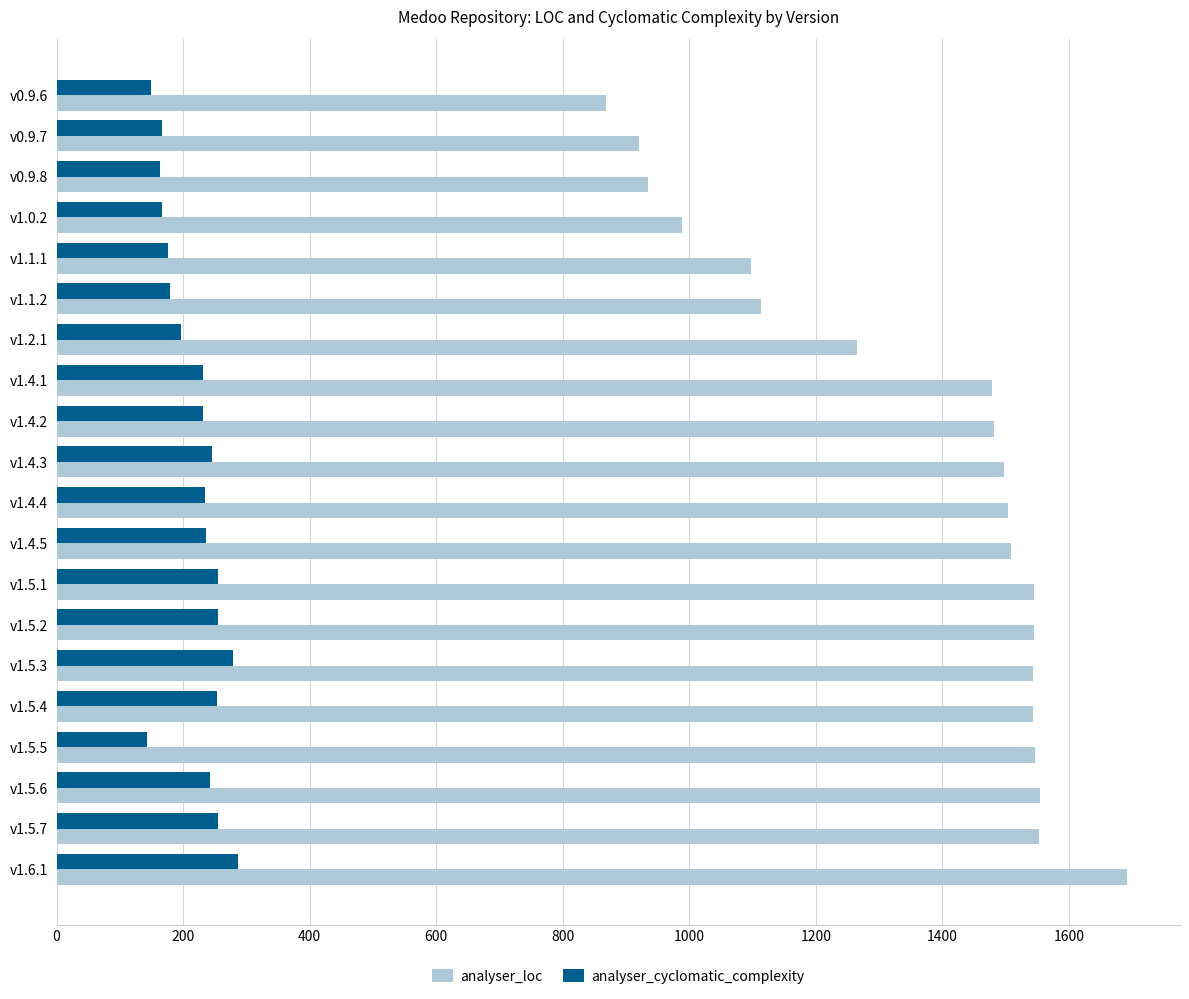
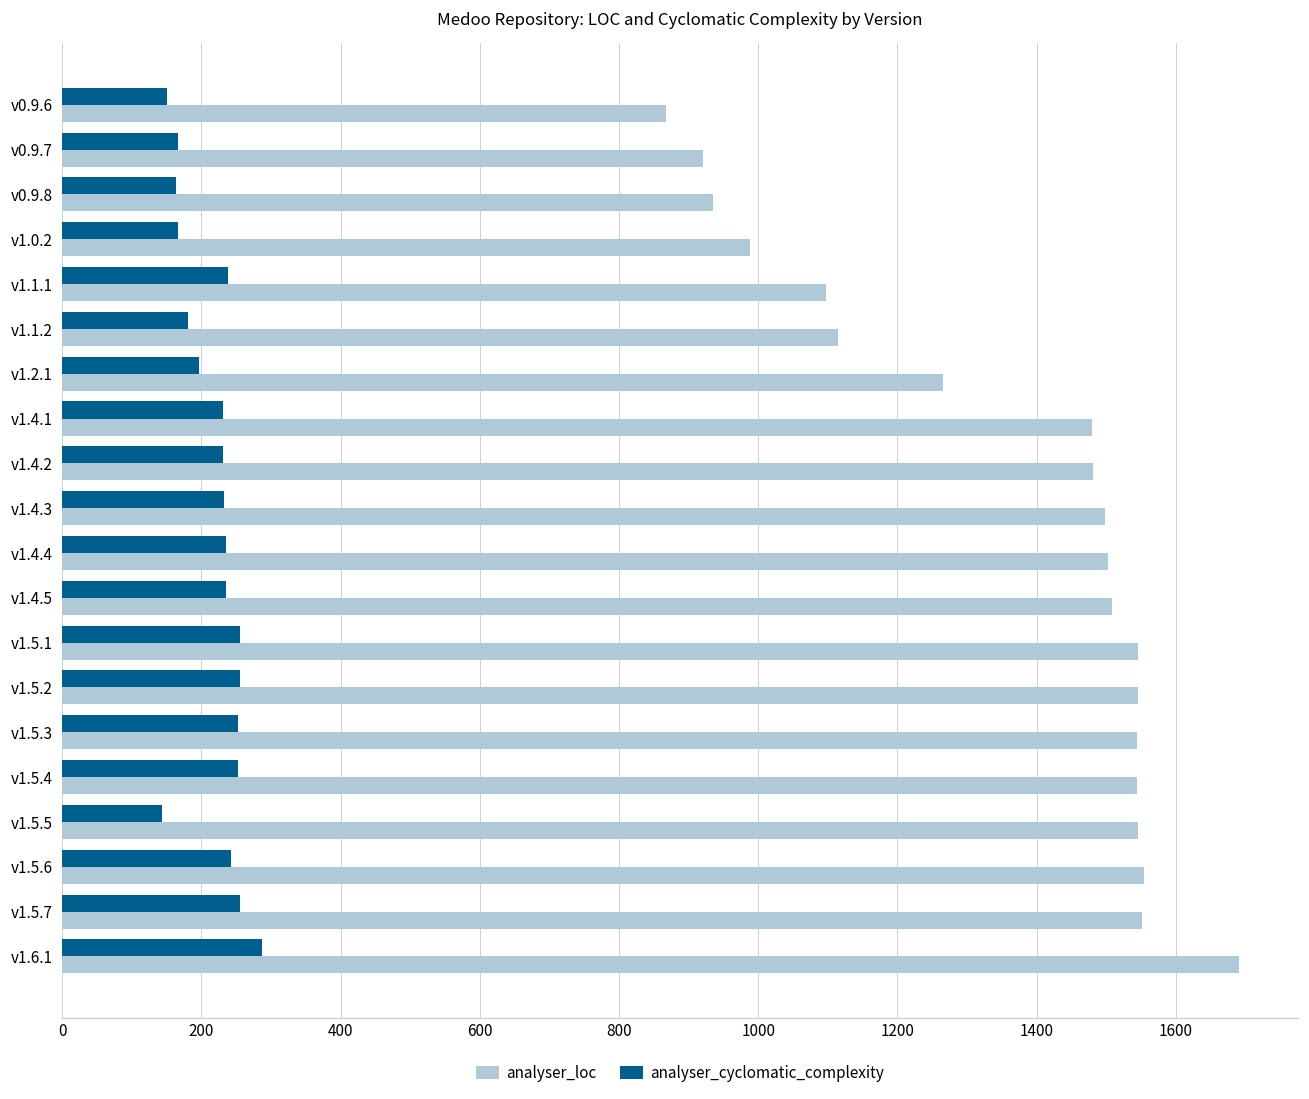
  {
    "analyser_loc": {
      "v0.9.6": 870,
      "v0.9.7": 920,
      "v0.9.8": 940,
      "v1.0.2": 990,
      "v1.1.1": 1100,
      "v1.1.2": 1110,
      "v1.2.1": 1270,
      "v1.4.1": 1480,
      "v1.4.2": 1480,
      "v1.4.3": 1500,
      "v1.4.4": 1500,
      "v1.4.5": 1510,
      "v1.5.1": 1550,
      "v1.5.2": 1550,
      "v1.5.3": 1540,
      "v1.5.4": 1540,
      "v1.5.5": 1550,
      "v1.5.6": 1550,
      "v1.5.7": 1550,
      "v1.6.1": 1690
    },
    "analyser_cyclomatic_complexity": {
      "v0.9.6": 150,
      "v0.9.7": 170,
      "v0.9.8": 160,
      "v1.0.2": 170,
-     "v1.1.1": 180,
+     "v1.1.1": 240,
      "v1.1.2": 180,
      "v1.2.1": 200,
      "v1.4.1": 230,
      "v1.4.2": 230,
-     "v1.4.3": 250,
+     "v1.4.3": 230,
      "v1.4.4": 240,
      "v1.4.5": 240,
      "v1.5.1": 260,
      "v1.5.2": 260,
-     "v1.5.3": 280,
+     "v1.5.3": 250,
      "v1.5.4": 250,
      "v1.5.5": 140,
      "v1.5.6": 240,
      "v1.5.7": 260,
      "v1.6.1": 290
    }
  }
